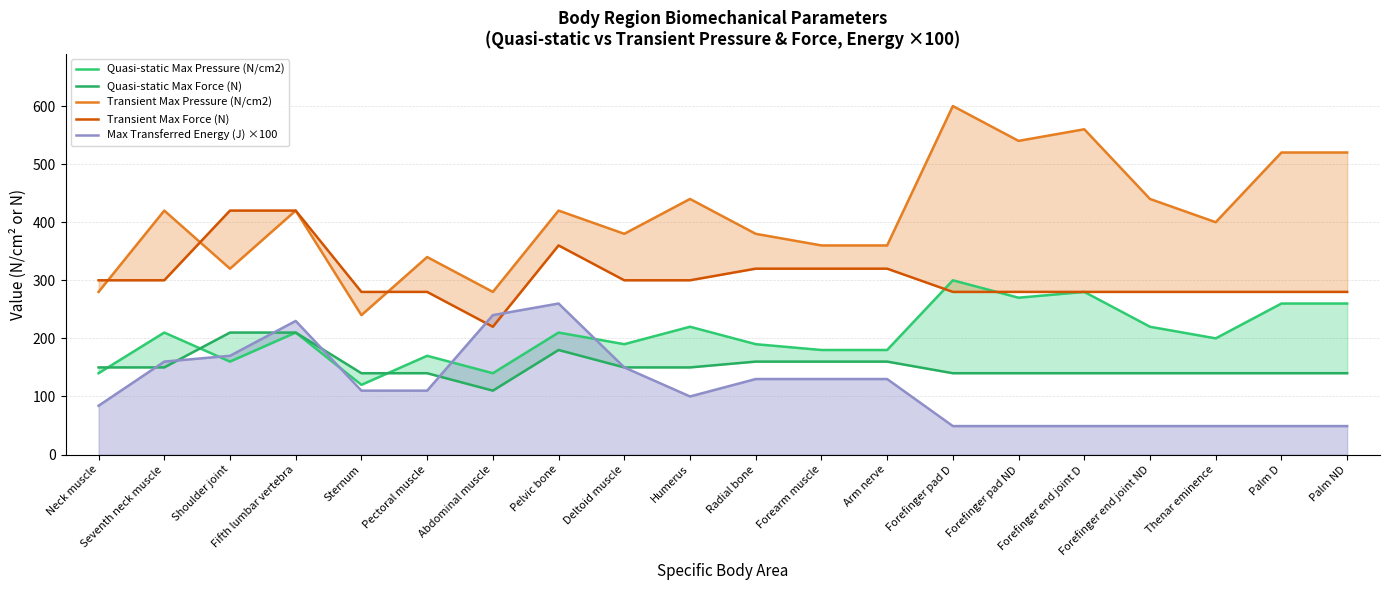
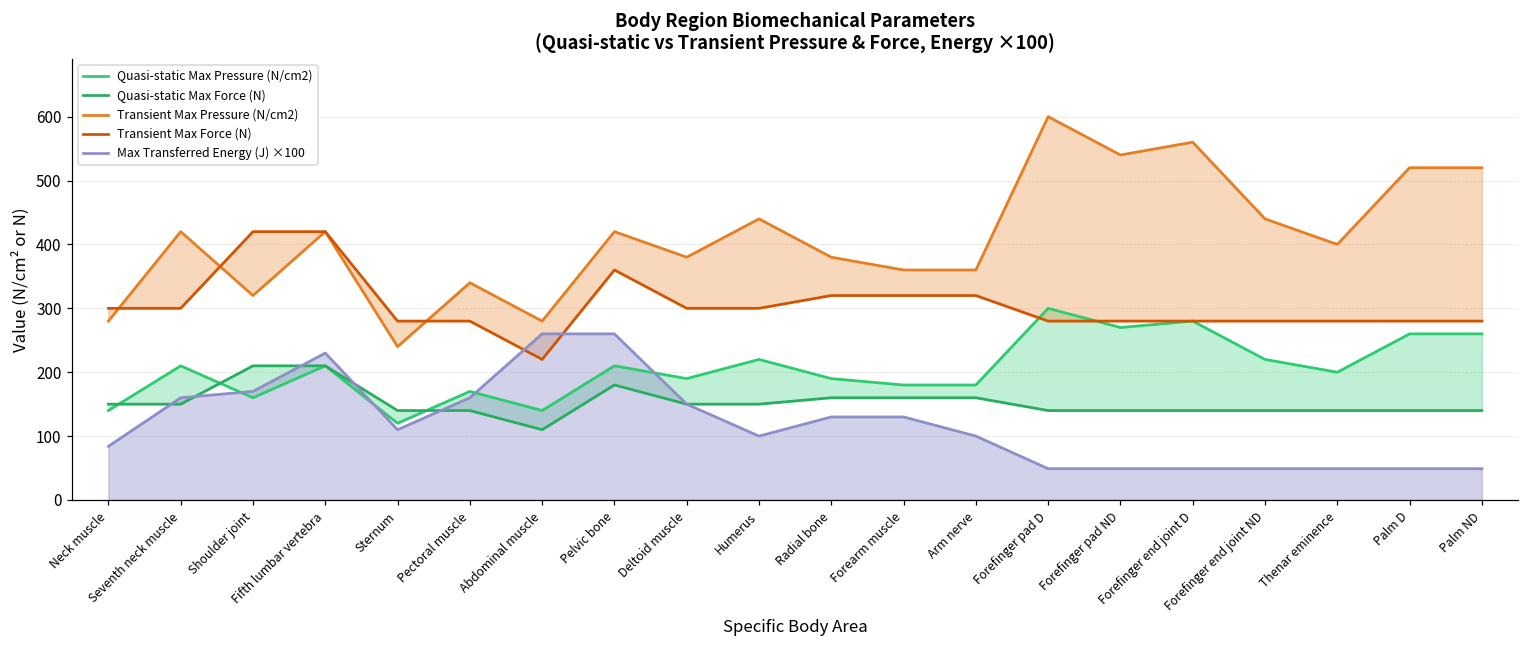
  {
    "Max Transferred Energy (J) ×100": {
      "Neck muscle": 80,
      "Seventh neck muscle": 160,
      "Shoulder joint": 170,
      "Fifth lumbar vertebra": 230,
      "Sternum": 110,
-     "Pectoral muscle": 110,
-     "Abdominal muscle": 240,
+     "Pectoral muscle": 160,
+     "Abdominal muscle": 260,
      "Pelvic bone": 260,
      "Humerus": 100,
      "Radial bone": 130,
      "Forearm muscle": 130,
-     "Arm nerve": 130,
+     "Arm nerve": 100,
      "Forefinger pad D": 50,
      "Forefinger pad ND": 50,
      "Forefinger end joint D": 50,
      "Forefinger end joint ND": 50,
      "Thenar eminence": 50,
      "Palm D": 50,
      "Palm ND": 50
    }
  }
